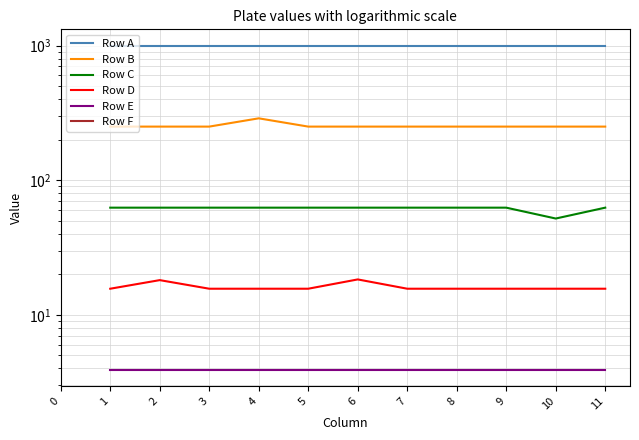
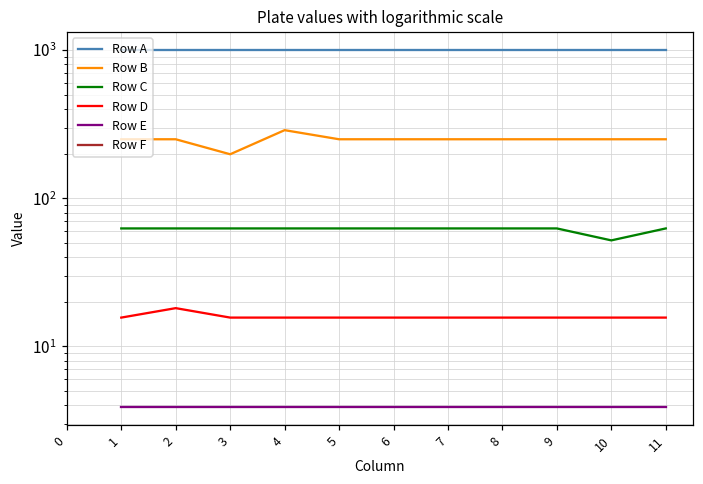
  {
    "Row A": {
      "2": 1000,
      "3": 1000,
      "4": 1000,
      "5": 1000,
      "6": 1000,
      "7": 1000,
      "8": 1000,
      "9": 1000,
      "10": 1000,
      "11": 1000
    },
    "Row B": {
      "2": 250,
-     "3": 250,
+     "3": 200,
      "4": 290,
      "5": 250,
      "6": 250,
      "7": 250,
      "8": 250,
      "9": 250,
      "10": 250,
      "11": 250
    },
    "Row C": {
      "1": 60,
      "2": 60,
      "3": 60,
      "4": 60,
      "5": 60,
      "6": 60,
      "7": 60,
      "8": 60,
      "9": 60,
      "10": 52,
      "11": 60
    },
    "Row D": {
      "1": 16,
      "2": 18,
      "3": 16,
      "4": 16,
      "5": 16,
-     "6": 18,
+     "6": 16,
      "7": 16,
      "8": 16,
      "9": 16,
      "10": 16,
      "11": 16
    },
    "Row E": {
      "1": 4,
      "2": 4,
      "3": 4,
      "4": 4,
      "5": 4,
      "6": 4,
      "7": 4,
      "8": 4,
      "9": 4,
      "10": 4,
      "11": 4
    }
  }
